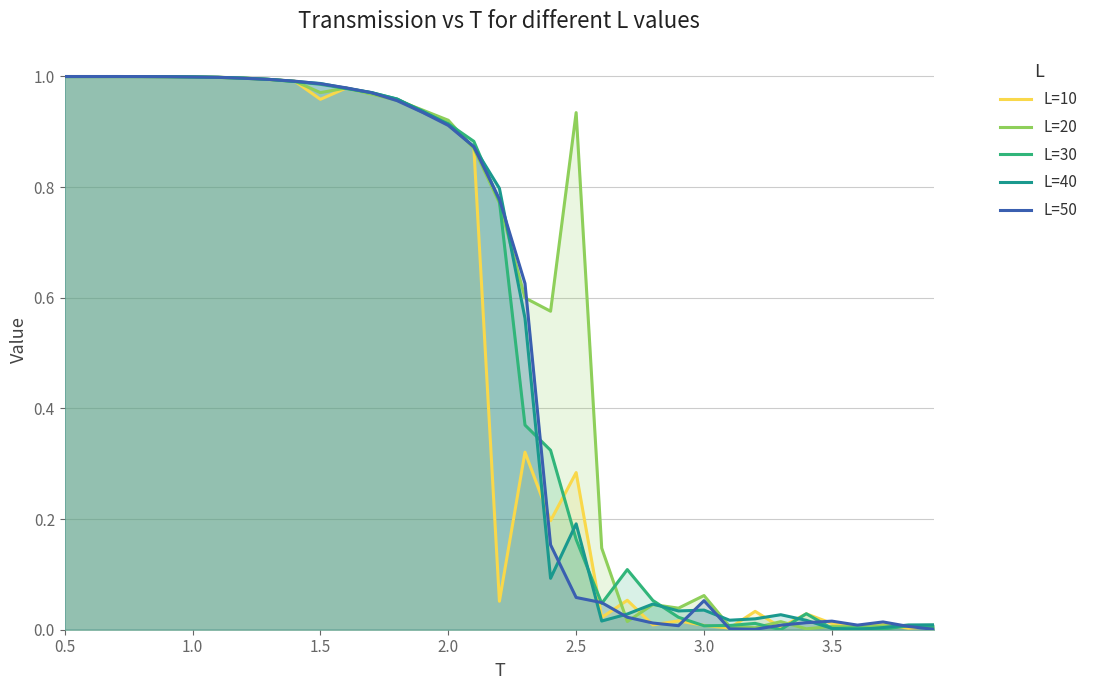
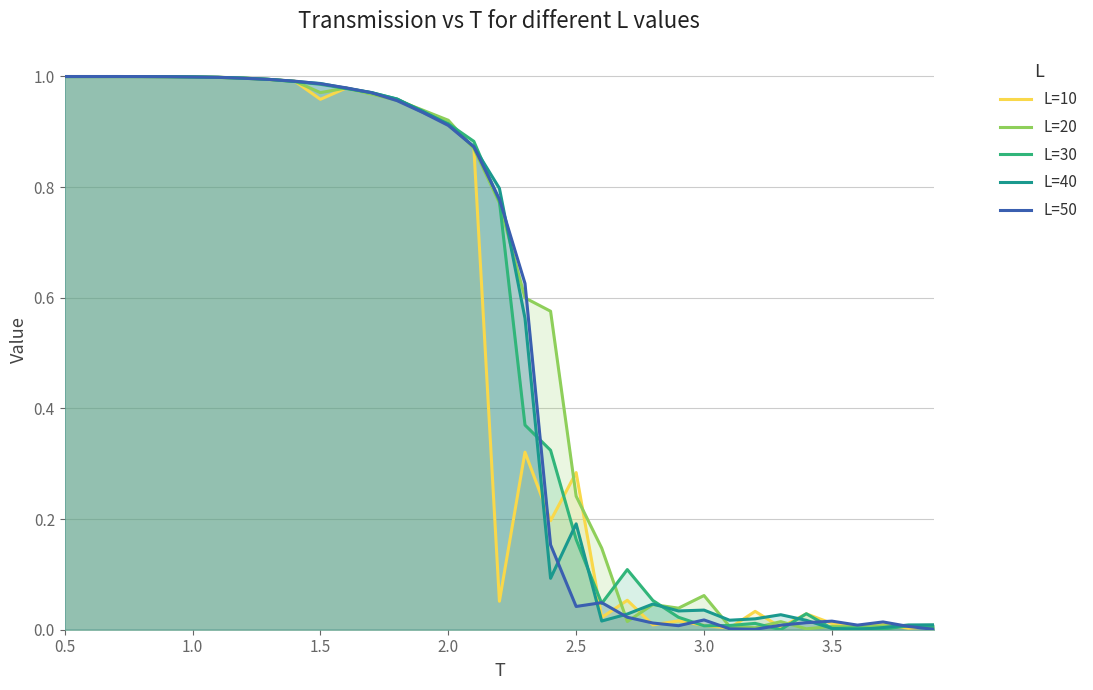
  {
    "L=10": {
      "1.5": 0.96,
      "2.5": 0.28
    },
    "L=20": {
      "1.5": 0.97,
-     "2.5": 0.93,
+     "2.5": 0.24,
      "3.0": 0.06
    },
    "L=50": {
-     "2.5": 0.06,
-     "3.0": 0.05
+     "2.5": 0.04,
+     "3.0": 0.02
    }
  }
